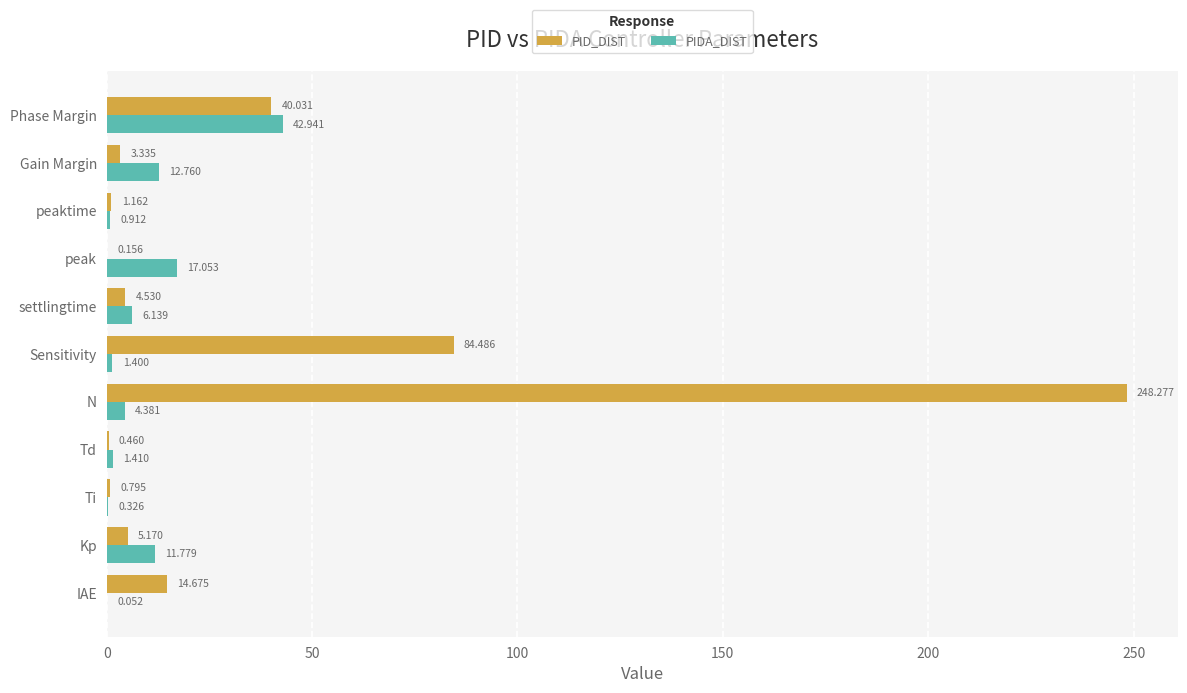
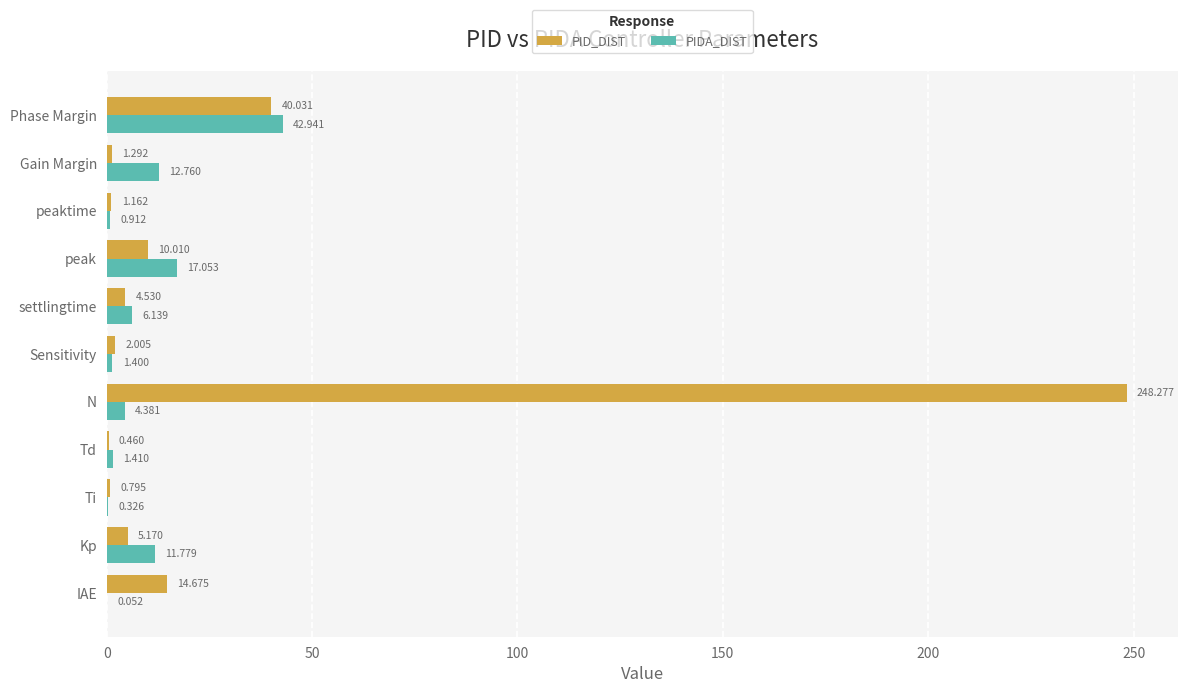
  {
    "PID_DIST": {
      "Phase Margin": 40.031,
-     "Gain Margin": 3.335,
+     "Gain Margin": 1.292,
      "peaktime": 1.162,
-     "peak": 0.156,
+     "peak": 10.010,
      "settlingtime": 4.530,
-     "Sensitivity": 84.486,
+     "Sensitivity": 2.005,
      "N": 248.277,
      "Td": 0.460,
      "Ti": 0.795,
      "Kp": 5.170,
      "IAE": 14.675
    },
    "PIDA_DIST": {
      "Phase Margin": 42.941,
      "Gain Margin": 12.760,
      "peaktime": 0.912,
      "peak": 17.053,
      "settlingtime": 6.139,
      "Sensitivity": 1.400,
      "N": 4.381,
      "Td": 1.410,
      "Ti": 0.326,
      "Kp": 11.779,
      "IAE": 0.052
    }
  }
